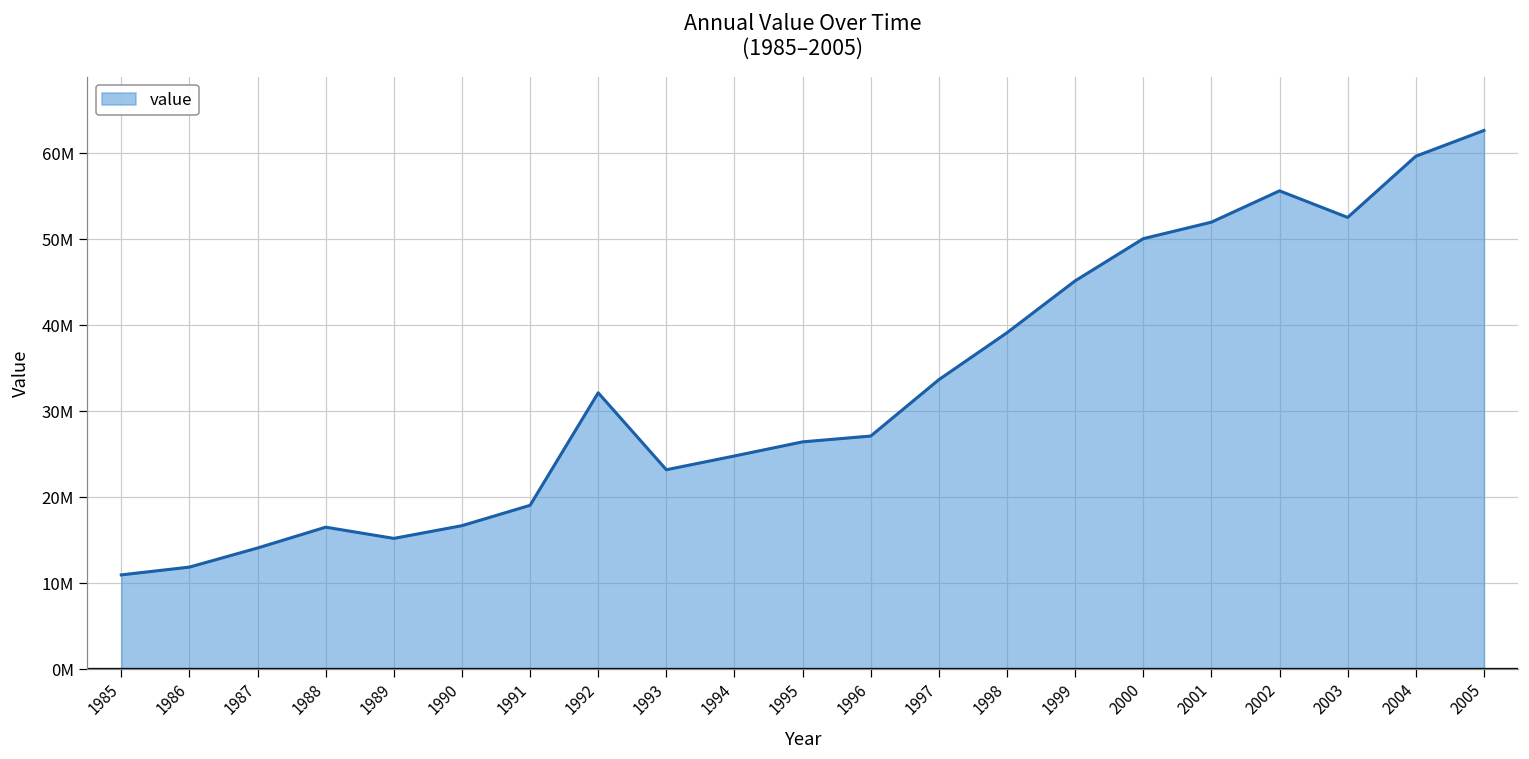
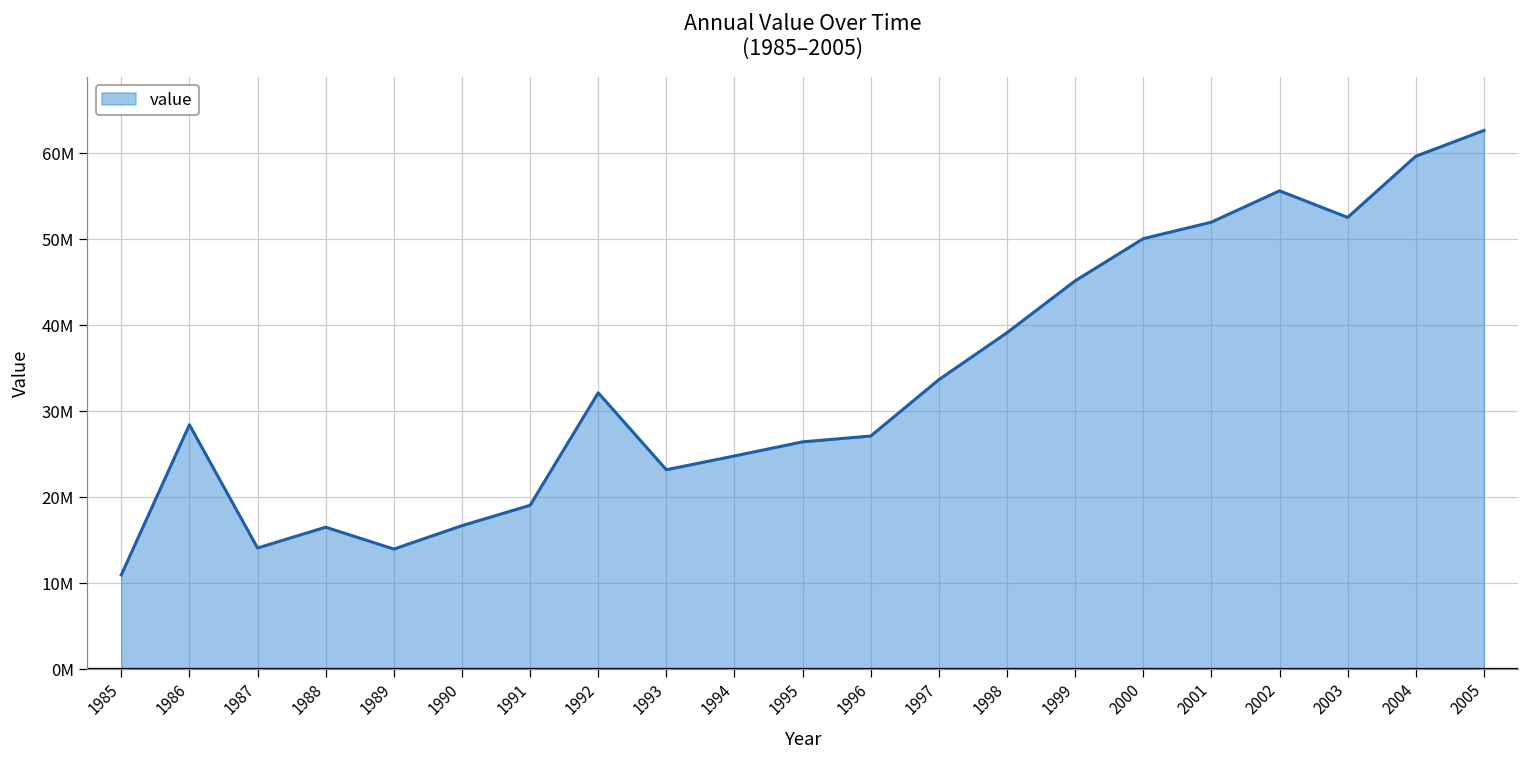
  {
    "1985": 11000000,
-   "1986": 12000000,
+   "1986": 28000000,
    "1987": 14000000,
    "1988": 17000000,
-   "1989": 15000000,
+   "1989": 14000000,
    "1990": 17000000,
    "1991": 19000000,
    "1992": 32000000,
    "1993": 23000000,
    "1994": 25000000,
    "1995": 26000000,
    "1996": 27000000,
    "1997": 34000000,
    "1998": 39000000,
    "1999": 45000000,
    "2000": 50000000,
    "2001": 52000000,
    "2002": 56000000,
    "2003": 53000000,
    "2004": 60000000,
    "2005": 63000000
  }
